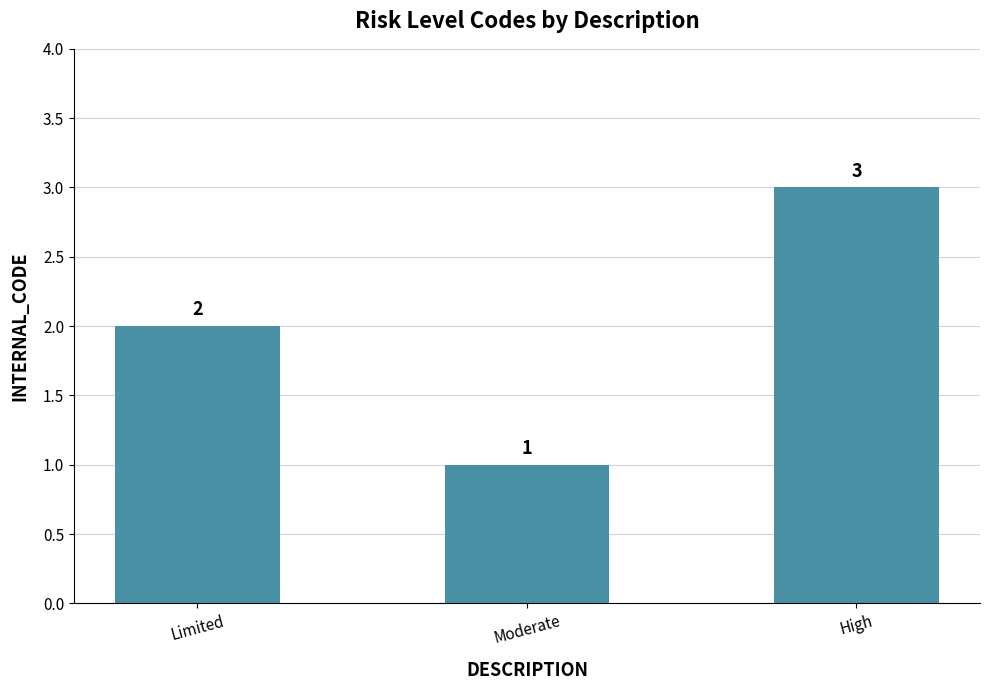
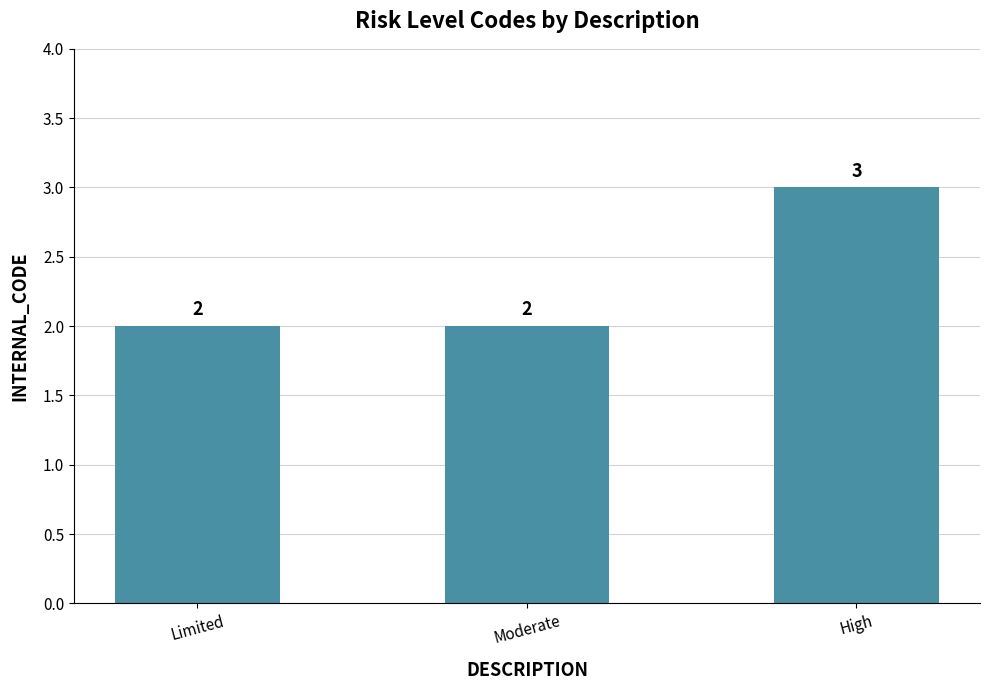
  {
    "Limited": 2,
-   "Moderate": 1,
+   "Moderate": 2,
    "High": 3
  }
